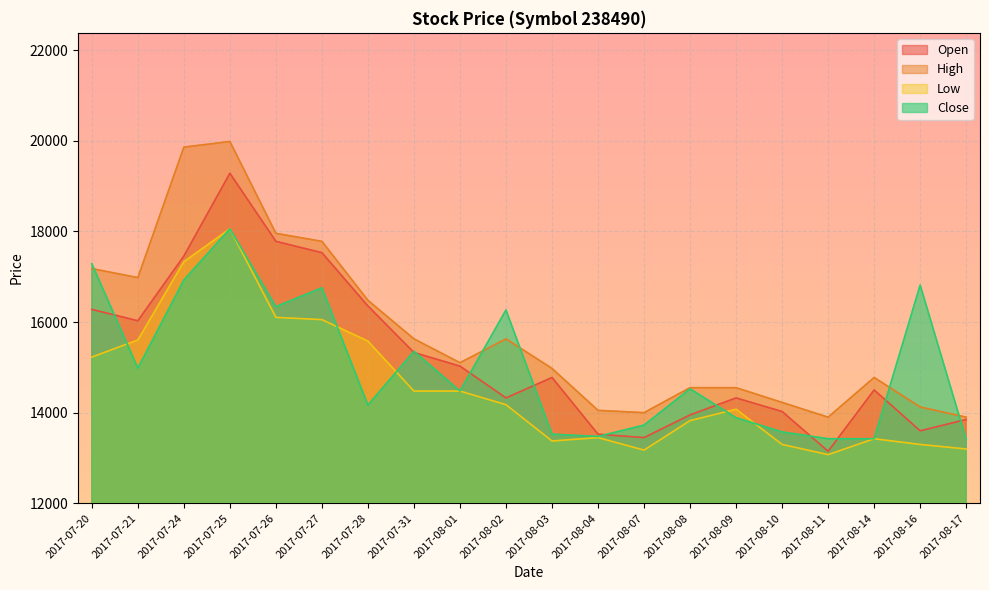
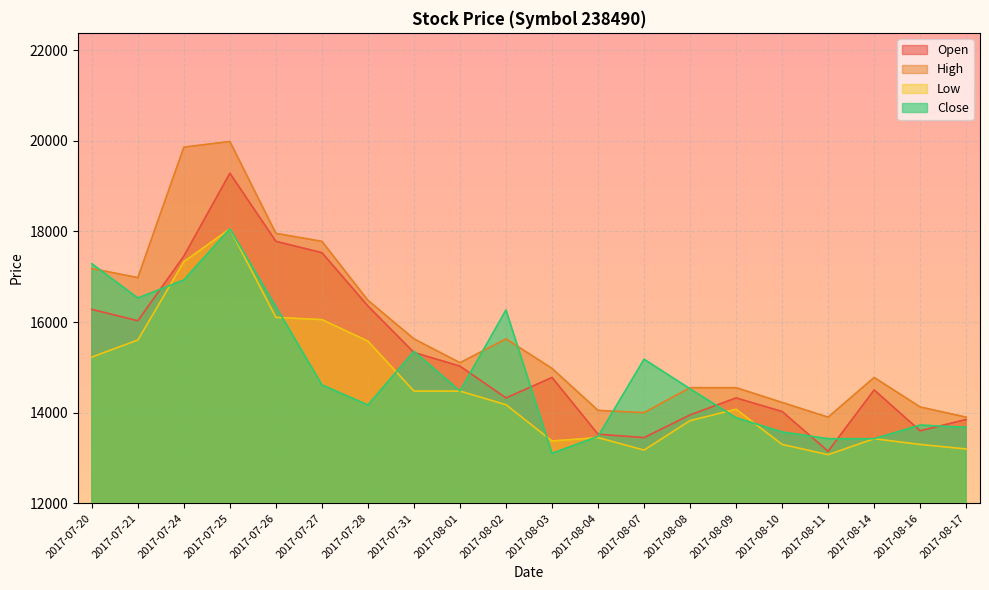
  {
    "Close": {
      "2017-07-20": 17300,
-     "2017-07-21": 15000,
+     "2017-07-21": 16500,
      "2017-07-24": 16900,
      "2017-07-26": 16300,
-     "2017-07-27": 16800,
+     "2017-07-27": 14600,
      "2017-07-28": 14200,
      "2017-08-02": 16300,
-     "2017-08-03": 13500,
-     "2017-08-07": 13700,
+     "2017-08-03": 13100,
+     "2017-08-07": 15200,
      "2017-08-09": 13900,
      "2017-08-10": 13600,
      "2017-08-11": 13400,
-     "2017-08-16": 16800,
-     "2017-08-17": 13400
+     "2017-08-16": 13700,
+     "2017-08-17": 13700
    }
  }
